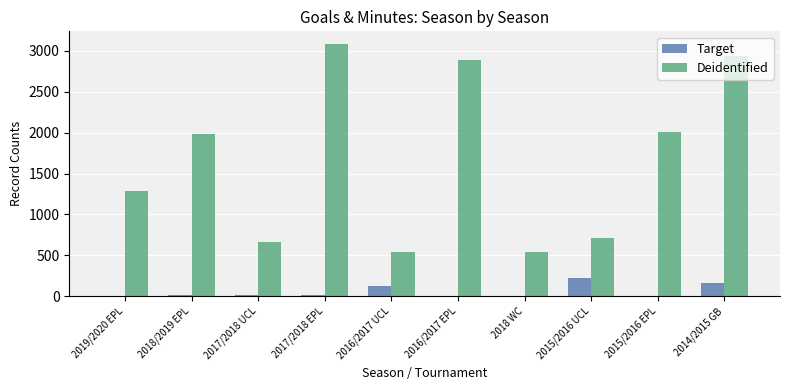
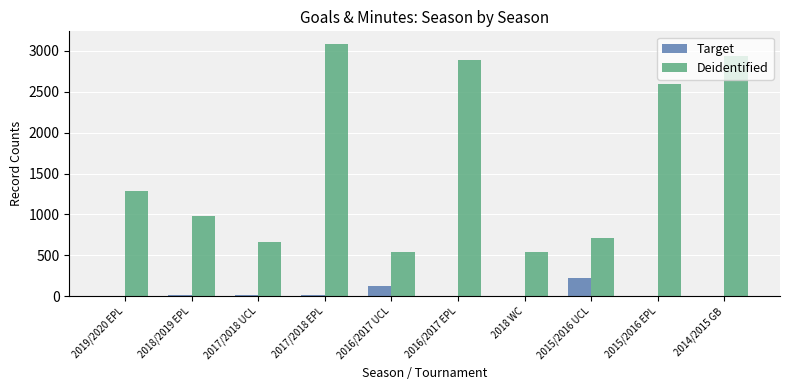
  {
    "Target": {
      "2016/2017 UCL": 100,
      "2015/2016 UCL": 200,
-     "2014/2015 GB": 200
+     "2014/2015 GB": 0
    },
    "Deidentified": {
      "2019/2020 EPL": 1300,
-     "2018/2019 EPL": 2000,
+     "2018/2019 EPL": 1000,
      "2017/2018 UCL": 700,
      "2017/2018 EPL": 3100,
      "2016/2017 UCL": 500,
      "2016/2017 EPL": 2900,
      "2018 WC": 500,
      "2015/2016 UCL": 700,
-     "2015/2016 EPL": 2000
+     "2015/2016 EPL": 2600
    }
  }
